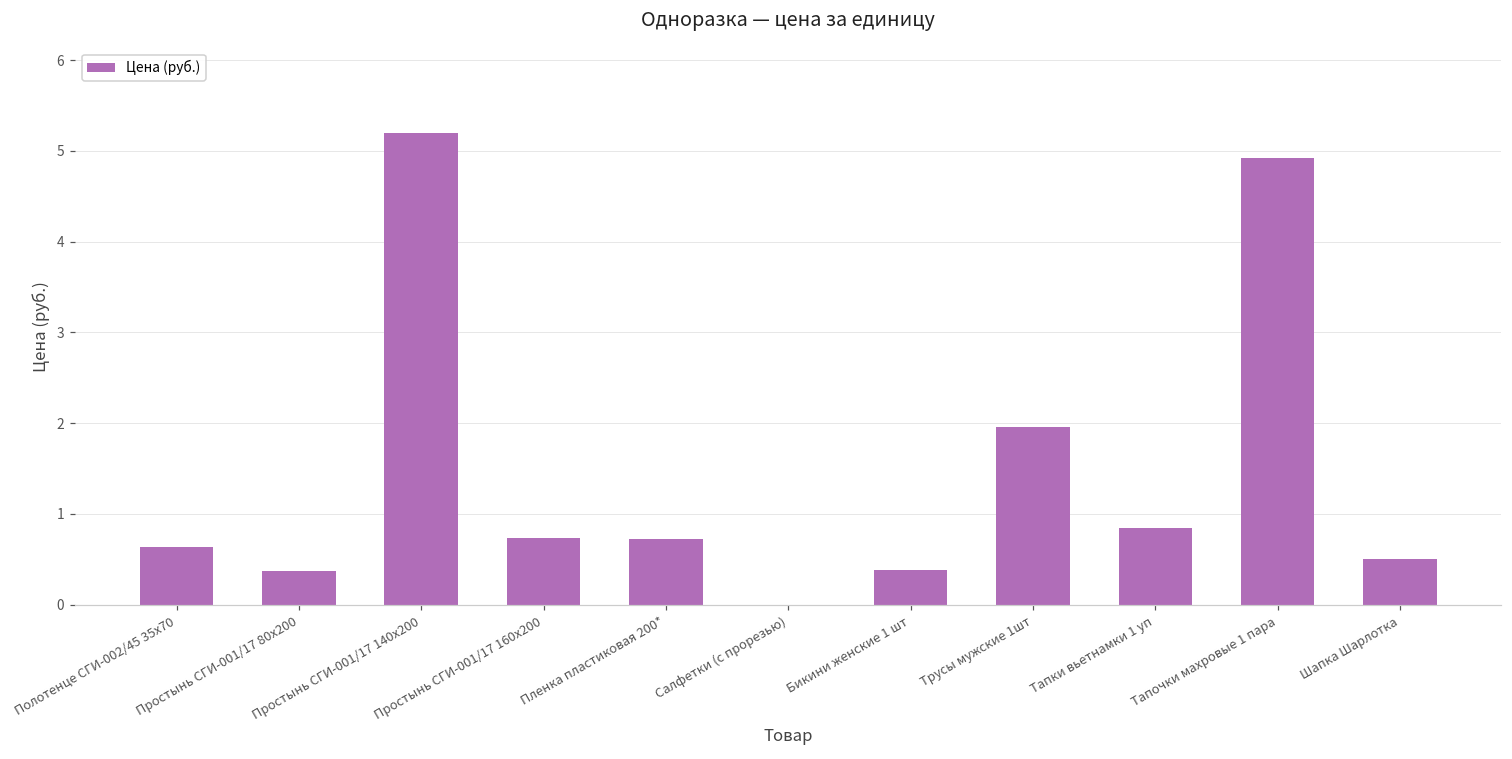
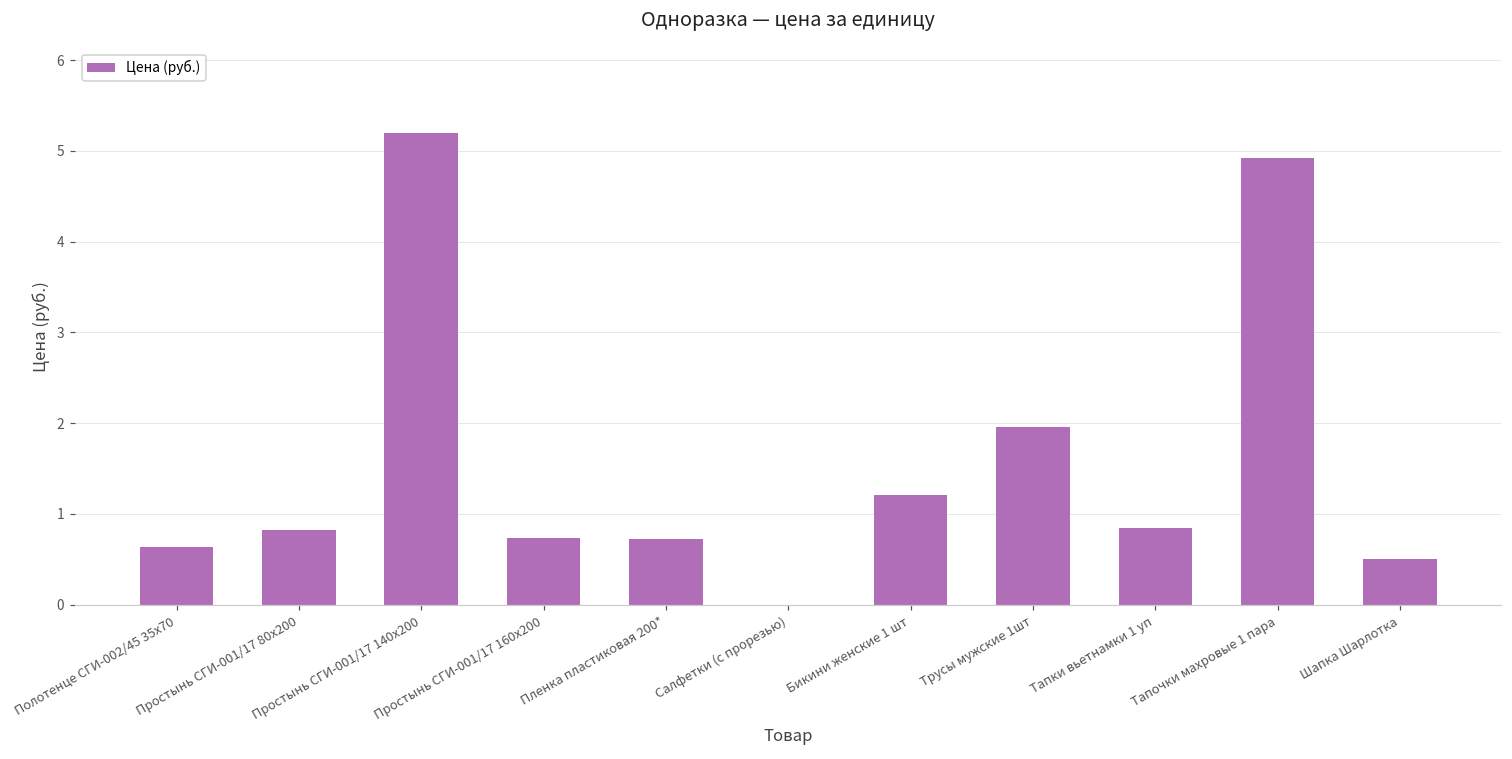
  {
    "Полотенце СГИ-002/45 35х70": 0.6,
-   "Простынь СГИ-001/17 80х200": 0.4,
+   "Простынь СГИ-001/17 80х200": 0.8,
    "Простынь СГИ-001/17 140х200": 5.2,
    "Простынь СГИ-001/17 160х200": 0.7,
    "Пленка пластиковая 200*": 0.7,
    "Салфетки (с прорезью)": 0.0,
-   "Бикини женские 1 шт": 0.4,
+   "Бикини женские 1 шт": 1.2,
    "Трусы мужские 1шт": 2.0,
    "Тапки вьетнамки 1 уп": 0.9,
    "Тапочки махровые 1 пара": 4.9,
    "Шапка Шарлотка": 0.5
  }
